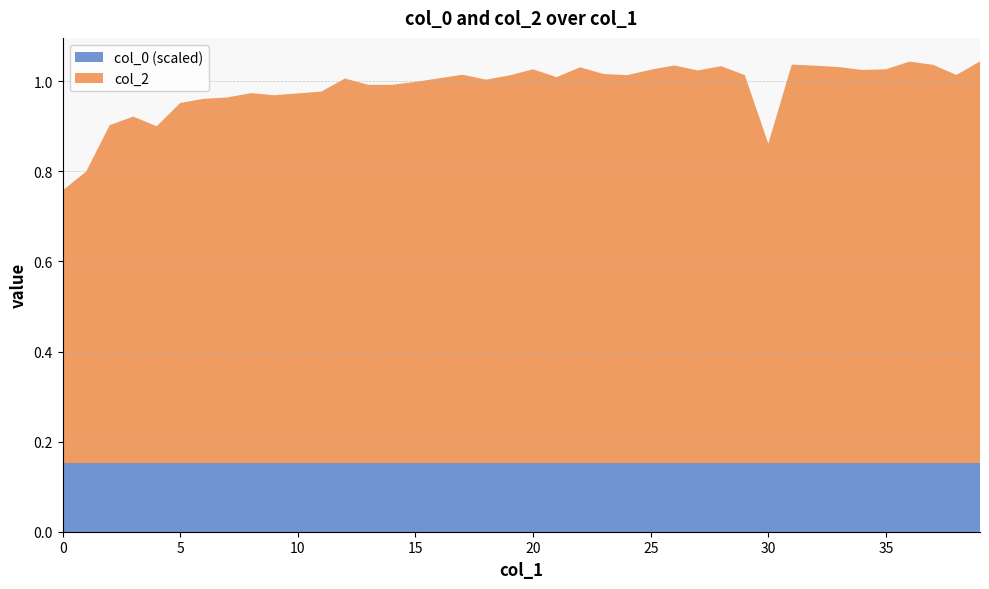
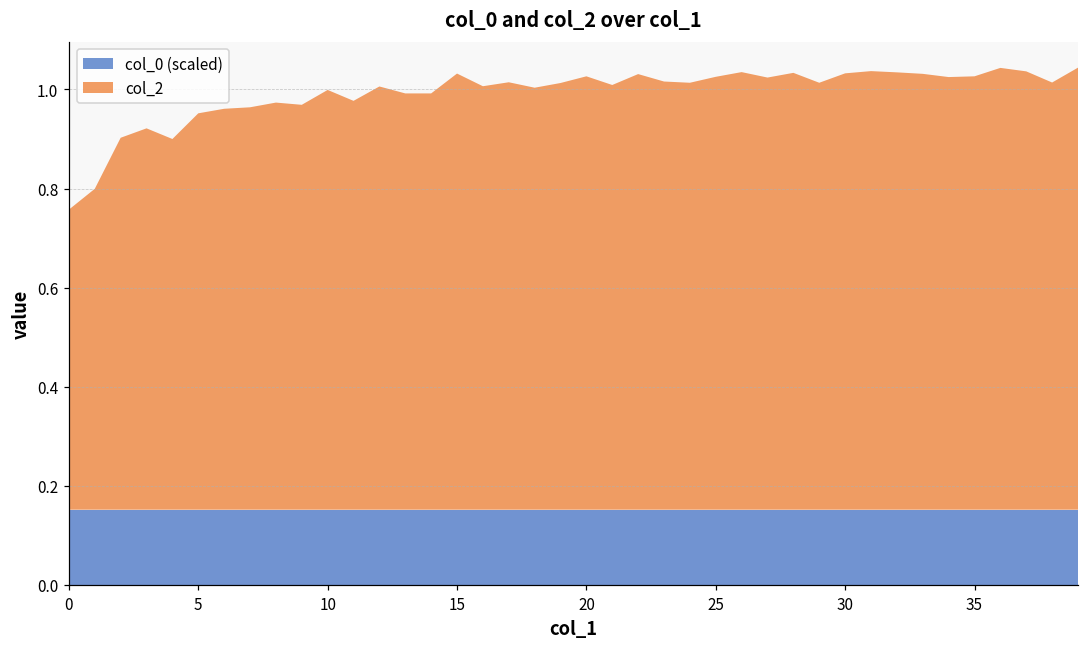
  {
    "col_0 (scaled)": {
      "0": 0.15,
      "5": 0.15,
      "10": 0.15,
      "15": 0.15,
      "20": 0.15,
      "25": 0.15,
      "30": 0.15,
      "35": 0.15
    },
    "col_2": {
      "0": 0.61,
      "5": 0.80,
-     "10": 0.82,
-     "15": 0.85,
+     "10": 0.85,
+     "15": 0.88,
      "20": 0.87,
      "25": 0.87,
-     "30": 0.71,
+     "30": 0.88,
      "35": 0.87
    }
  }
